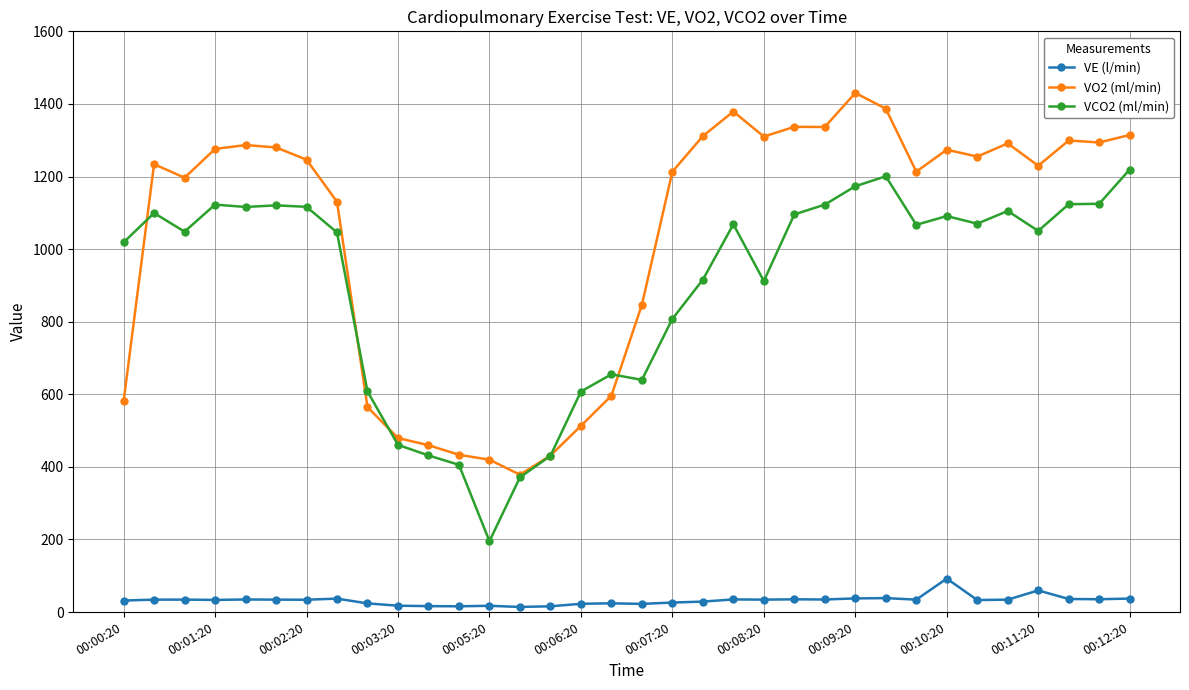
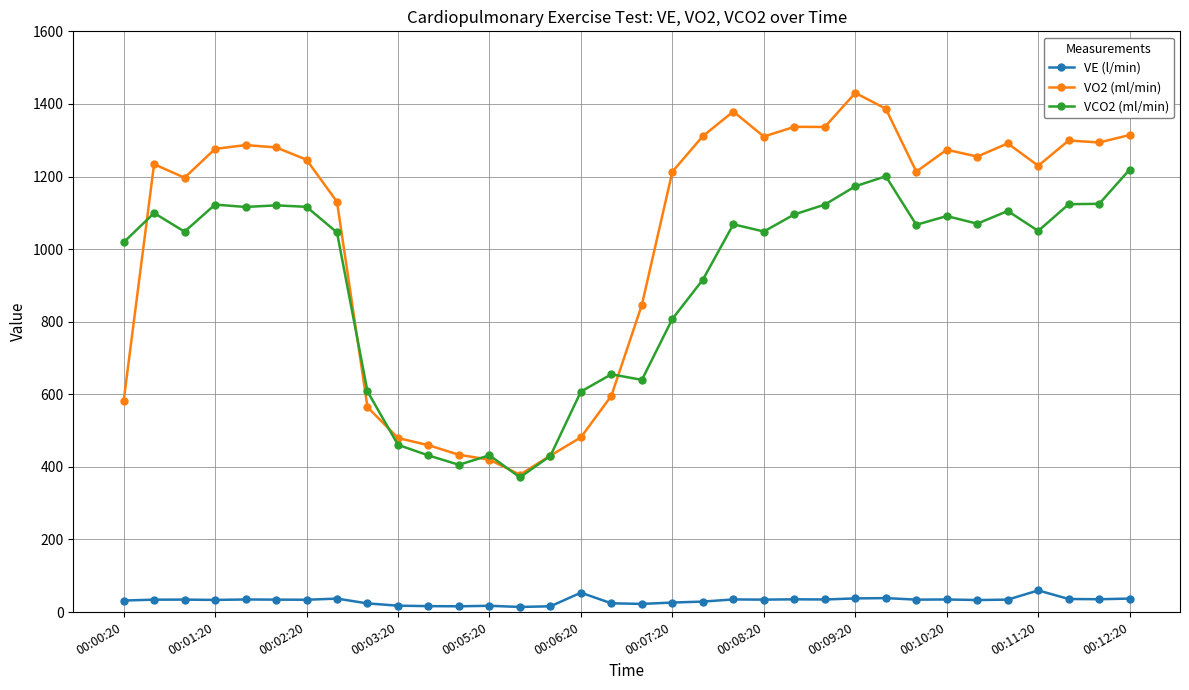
  {
    "VE (l/min)": {
      "00:00:20": 30,
      "00:01:20": 30,
      "00:02:20": 30,
      "00:03:20": 20,
      "00:05:20": 20,
-     "00:06:20": 20,
+     "00:06:20": 50,
      "00:07:20": 30,
      "00:08:20": 30,
      "00:09:20": 40,
-     "00:10:20": 90,
+     "00:10:20": 30,
      "00:11:20": 60,
      "00:12:20": 40
    },
    "VO2 (ml/min)": {
      "00:00:20": 580,
      "00:01:20": 1280,
      "00:02:20": 1250,
      "00:03:20": 480,
      "00:05:20": 420,
-     "00:06:20": 510,
+     "00:06:20": 480,
      "00:07:20": 1210,
      "00:08:20": 1310,
      "00:09:20": 1430,
      "00:10:20": 1270,
      "00:11:20": 1230,
      "00:12:20": 1310
    },
    "VCO2 (ml/min)": {
      "00:00:20": 1020,
      "00:01:20": 1120,
      "00:02:20": 1120,
      "00:03:20": 460,
-     "00:05:20": 200,
+     "00:05:20": 430,
      "00:06:20": 610,
      "00:07:20": 810,
-     "00:08:20": 910,
+     "00:08:20": 1050,
      "00:09:20": 1170,
      "00:10:20": 1090,
      "00:11:20": 1050,
      "00:12:20": 1220
    }
  }
